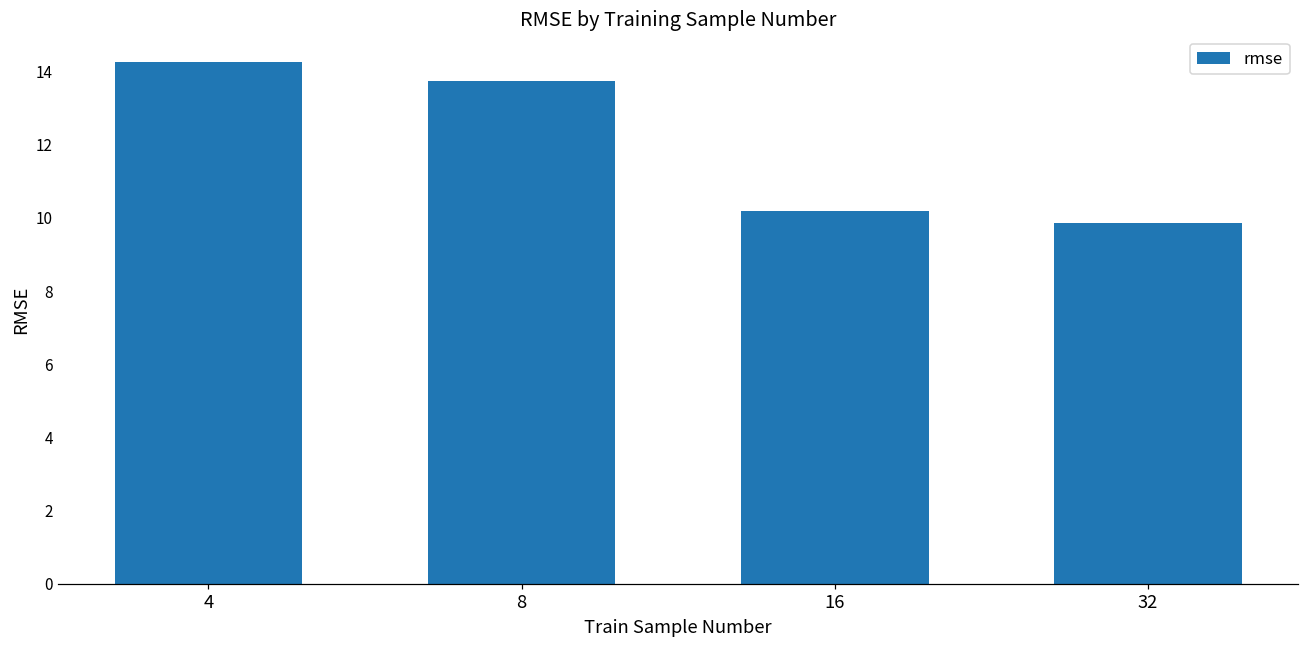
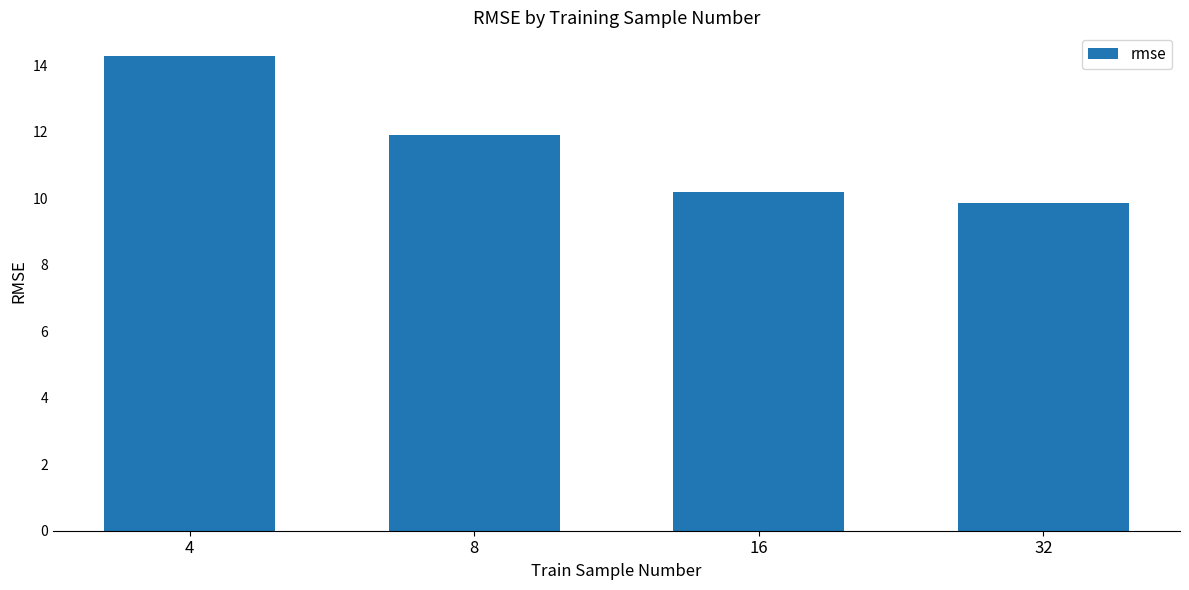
  {
    "4": 14.3,
-   "8": 13.7,
+   "8": 11.9,
    "16": 10.2,
    "32": 9.9
  }
